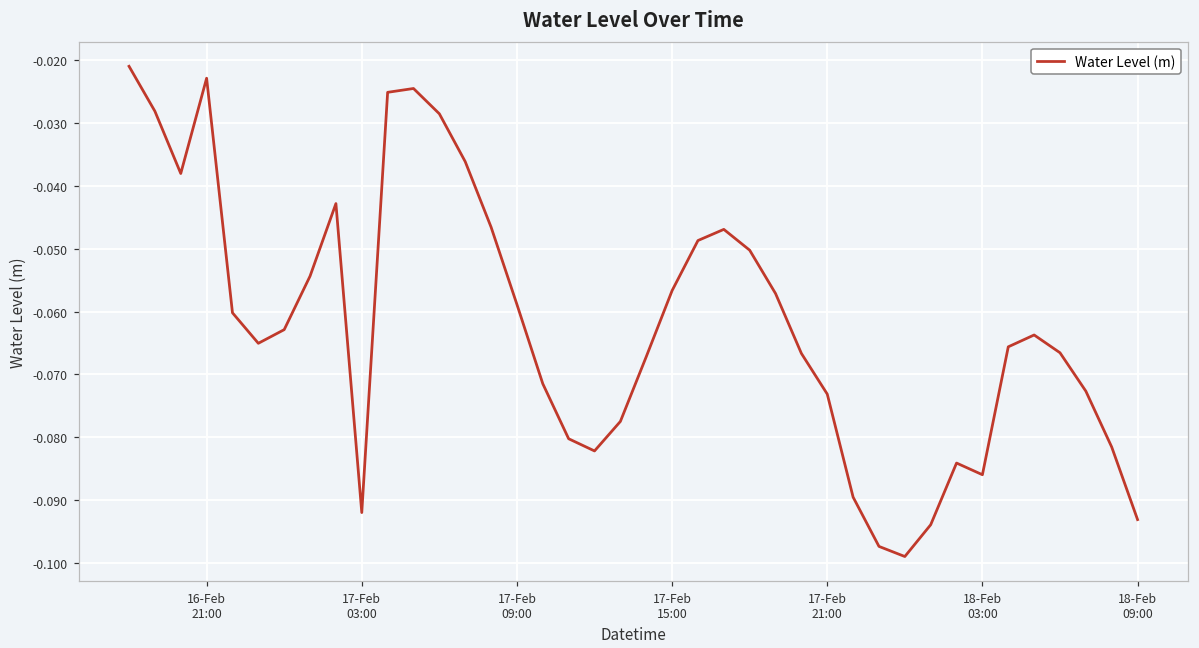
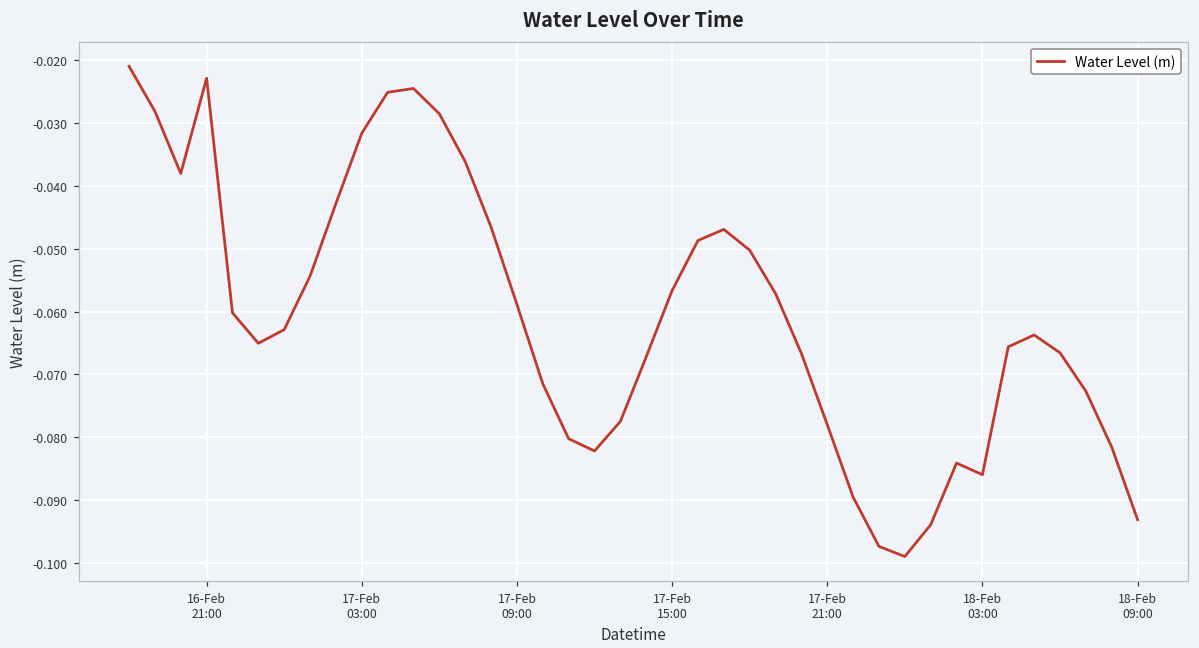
  {
    "16-Feb 21:00": -0.023,
-   "17-Feb 03:00": -0.092,
+   "17-Feb 03:00": -0.032,
    "17-Feb 09:00": -0.059,
    "17-Feb 15:00": -0.057,
-   "17-Feb 21:00": -0.073,
+   "17-Feb 21:00": -0.078,
    "18-Feb 03:00": -0.086,
    "18-Feb 09:00": -0.093
  }
